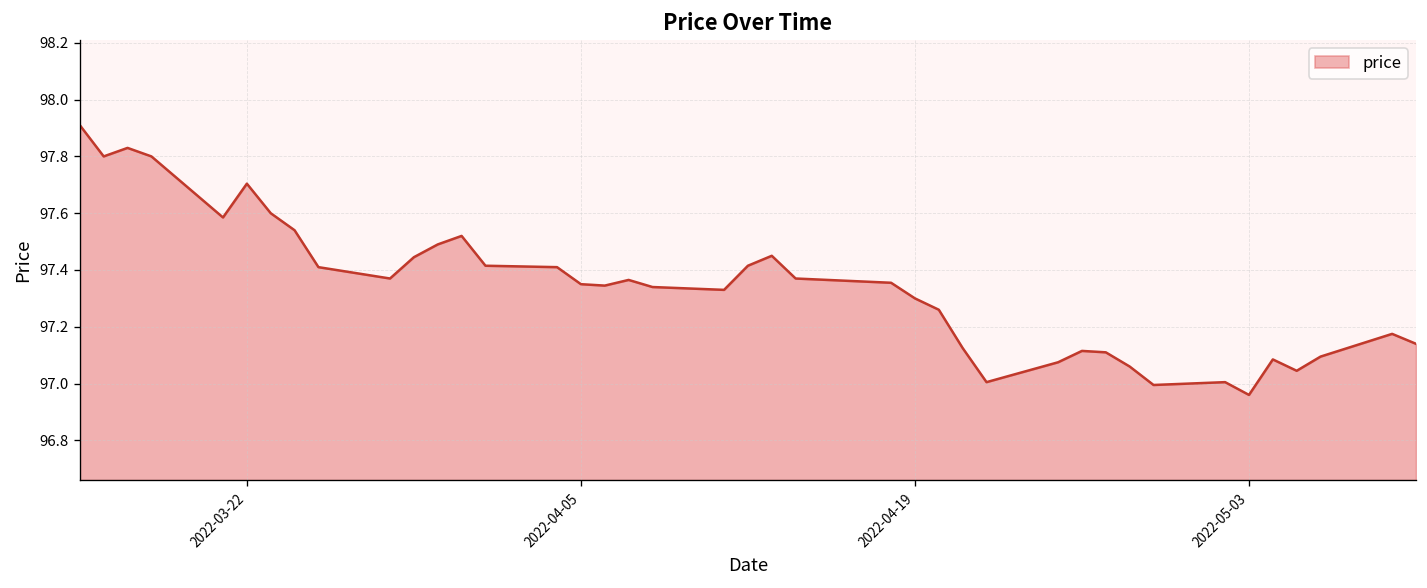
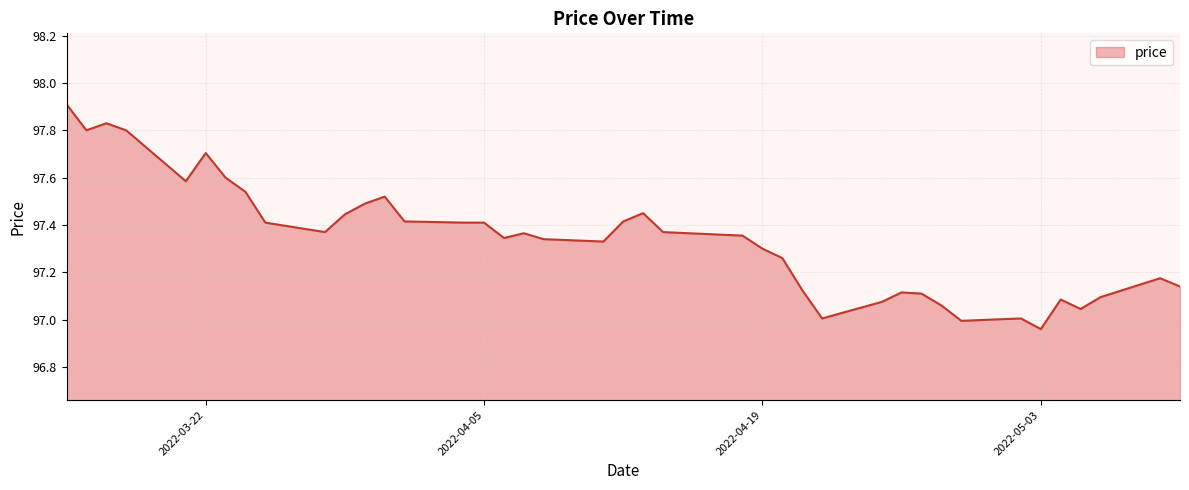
  {
    "2022-03-22": 97.70,
-   "2022-04-05": 97.35,
+   "2022-04-05": 97.41,
    "2022-04-19": 97.30,
    "2022-05-03": 96.96
  }
